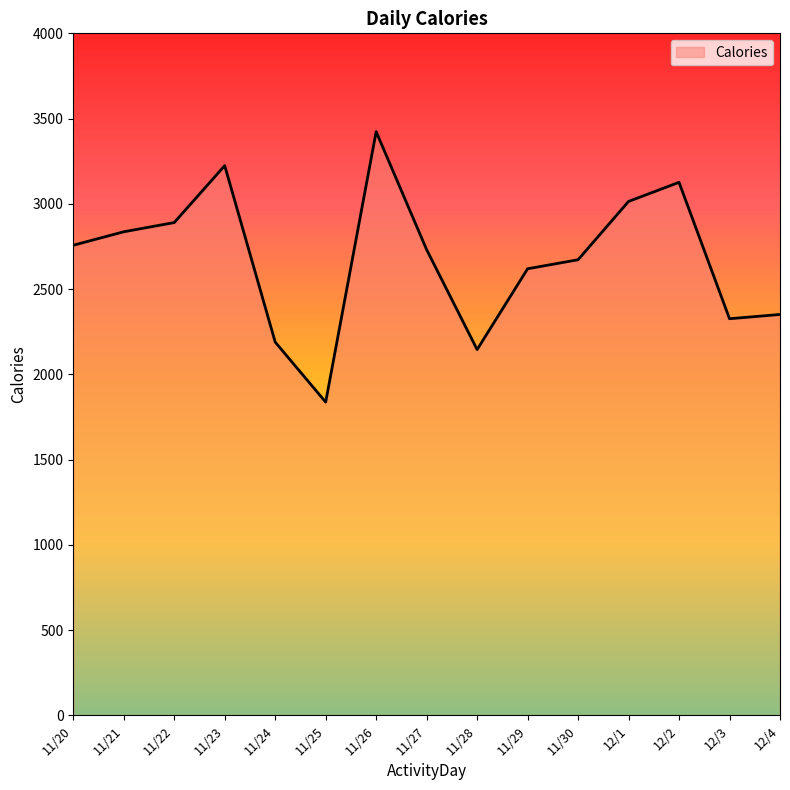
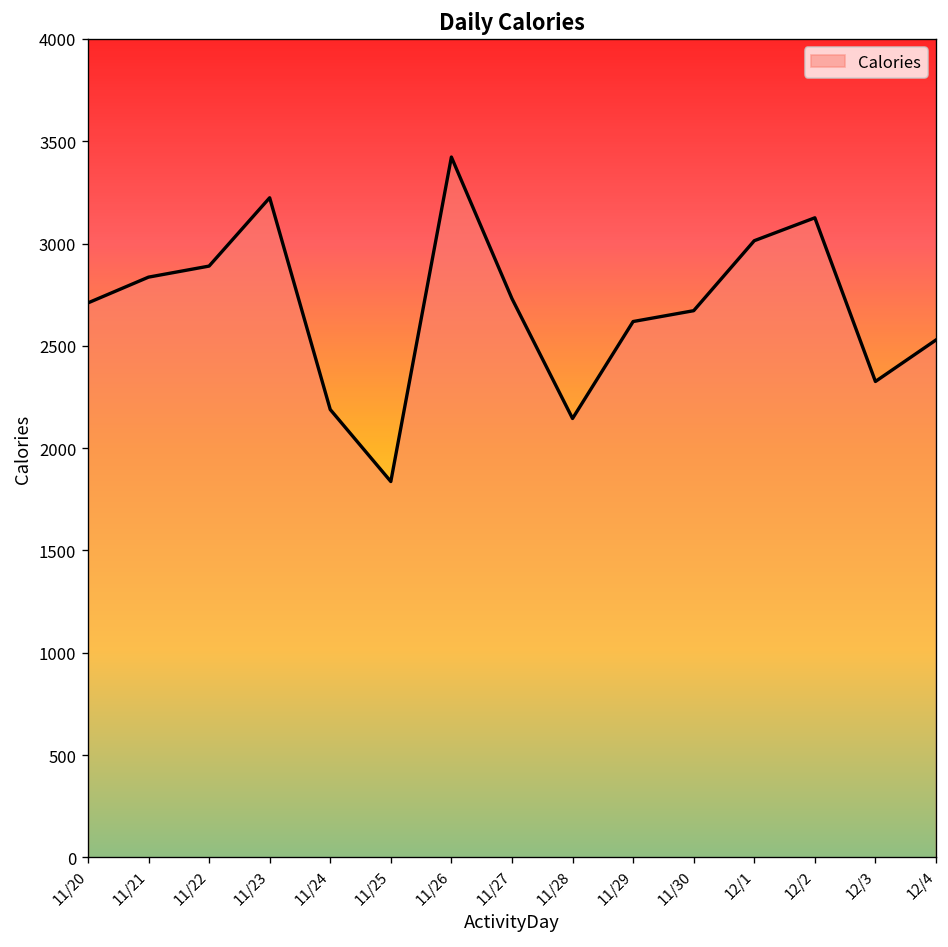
  {
-   "11/20": 2760,
+   "11/20": 2710,
    "11/21": 2840,
    "11/22": 2890,
    "11/23": 3220,
    "11/24": 2190,
    "11/25": 1840,
    "11/26": 3420,
    "11/27": 2730,
    "11/28": 2150,
    "11/29": 2620,
    "11/30": 2670,
    "12/1": 3010,
    "12/2": 3130,
    "12/3": 2330,
-   "12/4": 2350
+   "12/4": 2530
  }
